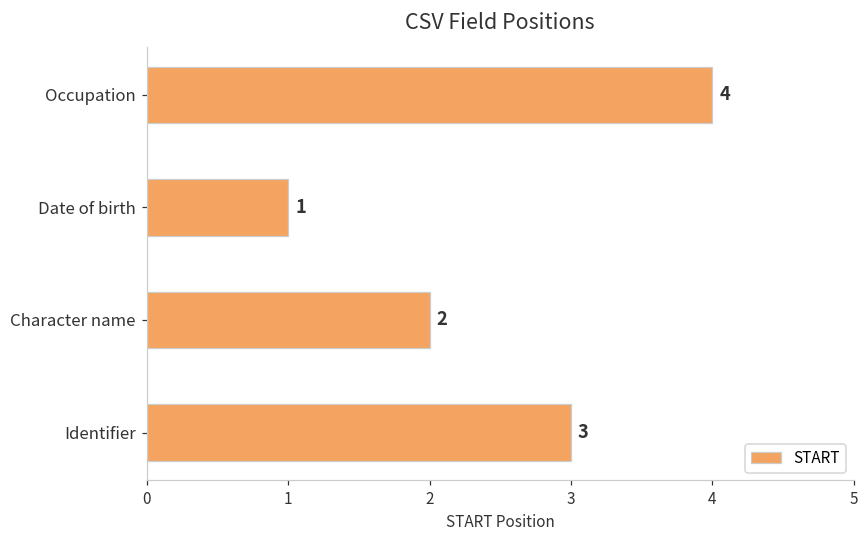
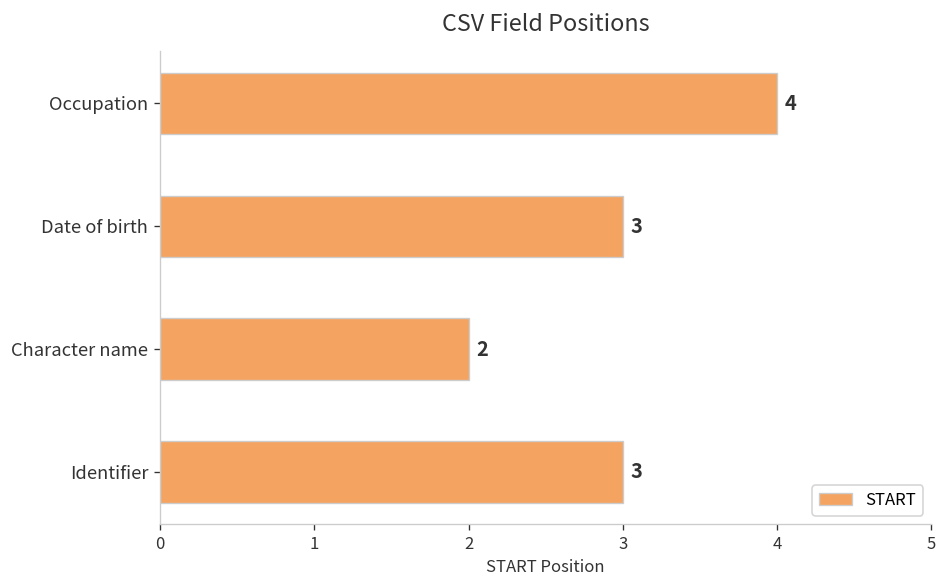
  {
    "Occupation": 4,
-   "Date of birth": 1,
+   "Date of birth": 3,
    "Character name": 2,
    "Identifier": 3
  }
